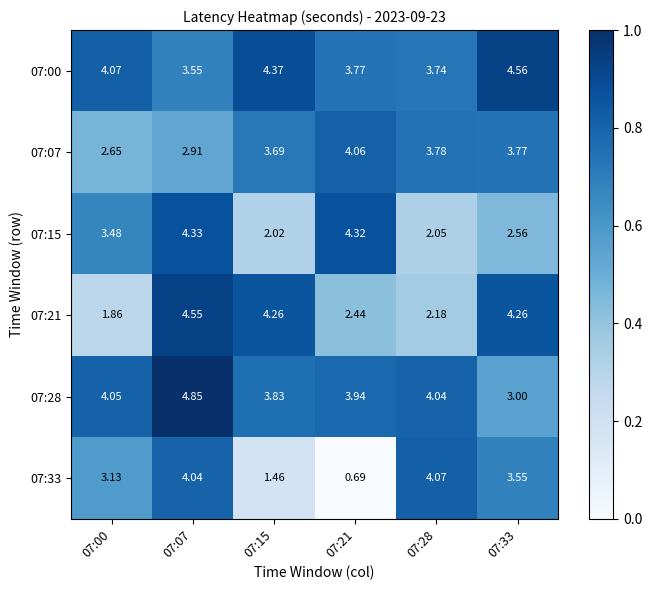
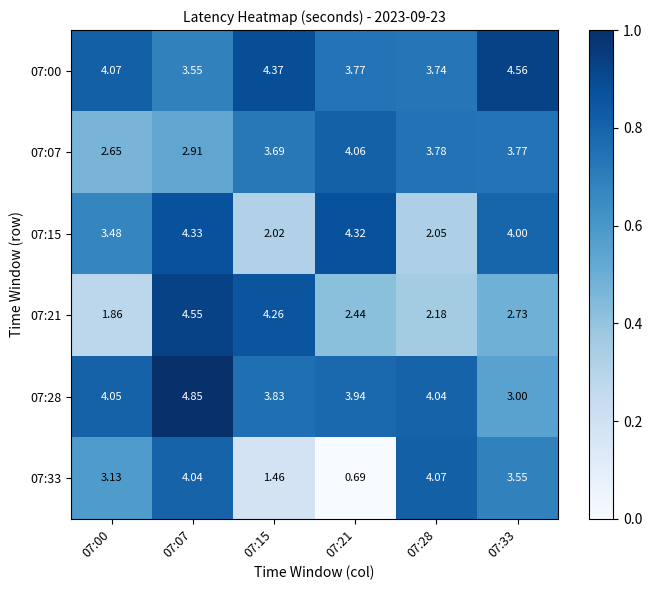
  {
    "07:00": {
      "07:00": 4.07,
      "07:07": 3.55,
      "07:15": 4.37,
      "07:21": 3.77,
      "07:28": 3.74,
      "07:33": 4.56
    },
    "07:07": {
      "07:00": 2.65,
      "07:07": 2.91,
      "07:15": 3.69,
      "07:21": 4.06,
      "07:28": 3.78,
      "07:33": 3.77
    },
    "07:15": {
      "07:00": 3.48,
      "07:07": 4.33,
      "07:15": 2.02,
      "07:21": 4.32,
      "07:28": 2.05,
-     "07:33": 2.56
+     "07:33": 4.00
    },
    "07:21": {
      "07:00": 1.86,
      "07:07": 4.55,
      "07:15": 4.26,
      "07:21": 2.44,
      "07:28": 2.18,
-     "07:33": 4.26
+     "07:33": 2.73
    },
    "07:28": {
      "07:00": 4.05,
      "07:07": 4.85,
      "07:15": 3.83,
      "07:21": 3.94,
      "07:28": 4.04,
      "07:33": 3.00
    },
    "07:33": {
      "07:00": 3.13,
      "07:07": 4.04,
      "07:15": 1.46,
      "07:21": 0.69,
      "07:28": 4.07,
      "07:33": 3.55
    }
  }
